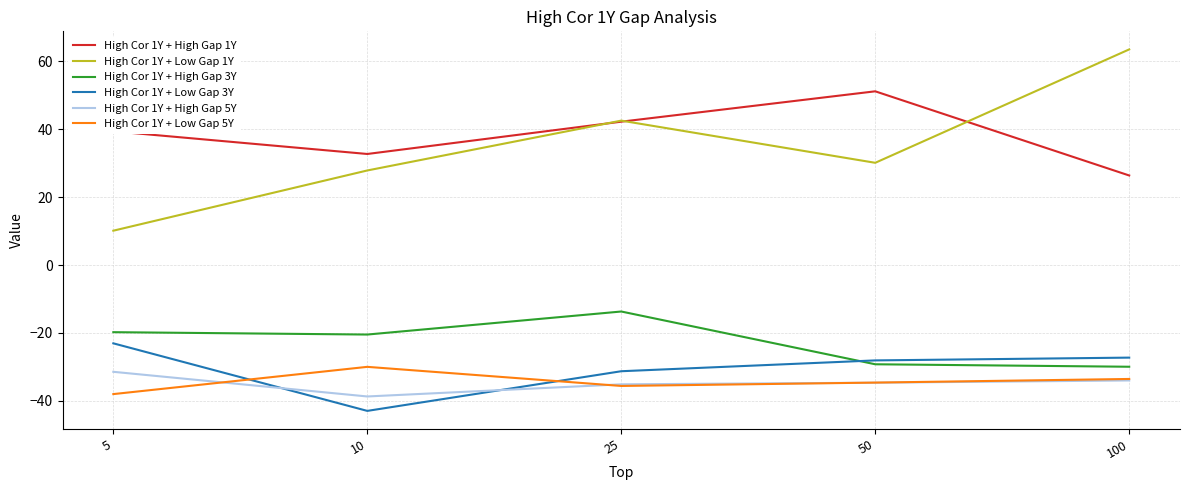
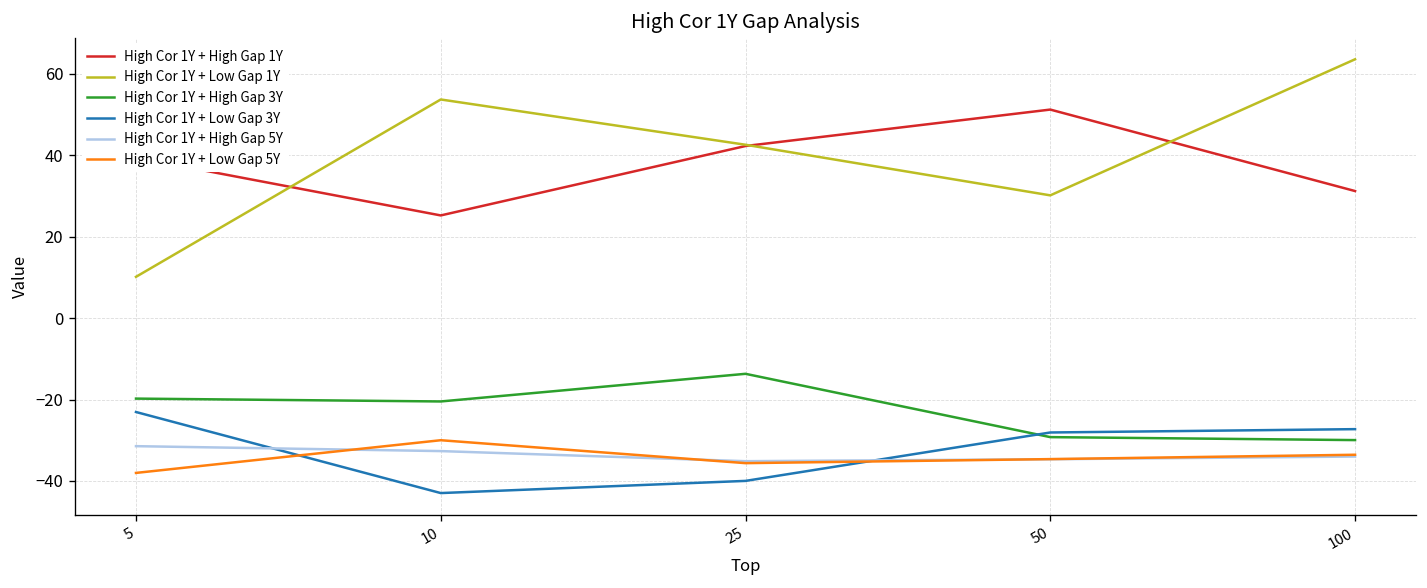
  {
    "High Cor 1Y + High Gap 1Y": {
-     "10": 33,
+     "10": 25,
      "50": 51,
-     "100": 26
+     "100": 31
    },
    "High Cor 1Y + Low Gap 1Y": {
      "5": 10,
-     "10": 28,
+     "10": 54,
      "50": 30,
      "100": 64
    },
    "High Cor 1Y + High Gap 3Y": {
      "5": -20,
      "10": -20,
      "25": -14,
      "50": -29,
      "100": -30
    },
    "High Cor 1Y + Low Gap 3Y": {
      "5": -23,
      "10": -43,
-     "25": -31,
+     "25": -40,
      "50": -28,
      "100": -27
    },
    "High Cor 1Y + High Gap 5Y": {
      "5": -31,
-     "10": -39
+     "10": -33
    },
    "High Cor 1Y + Low Gap 5Y": {
      "5": -38,
      "10": -30
    }
  }
